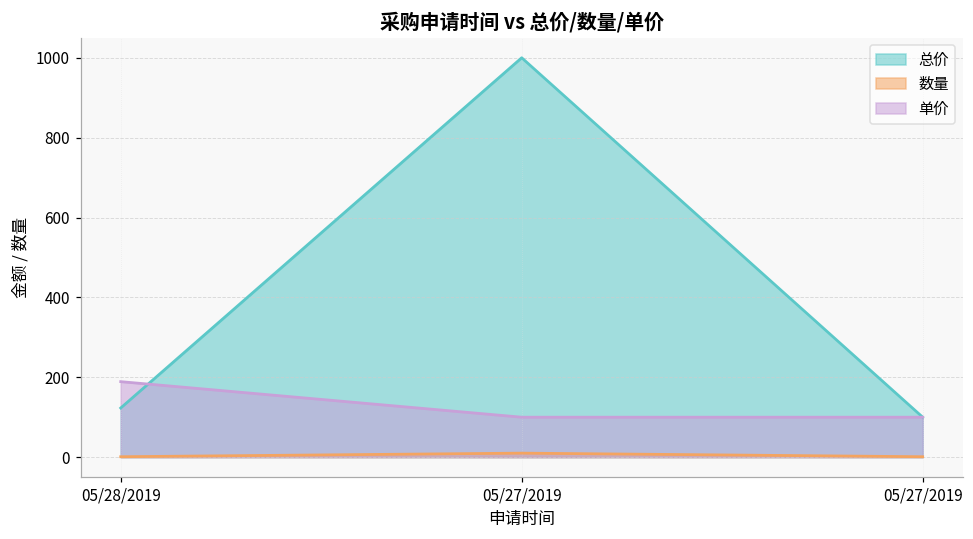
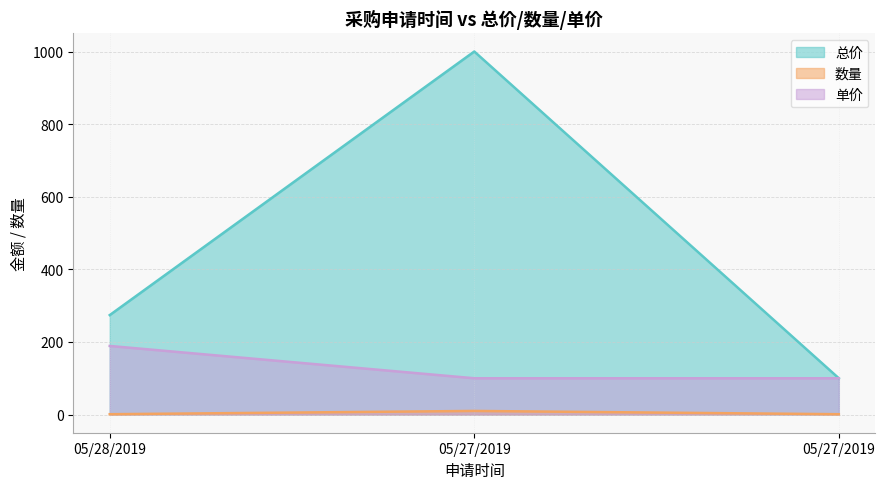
  {
    "总价": {
-     "05/28/2019": 120
+     "05/28/2019": 270
    },
    "数量": {
      "05/28/2019": 0
    },
    "单价": {
      "05/28/2019": 190
    }
  }
